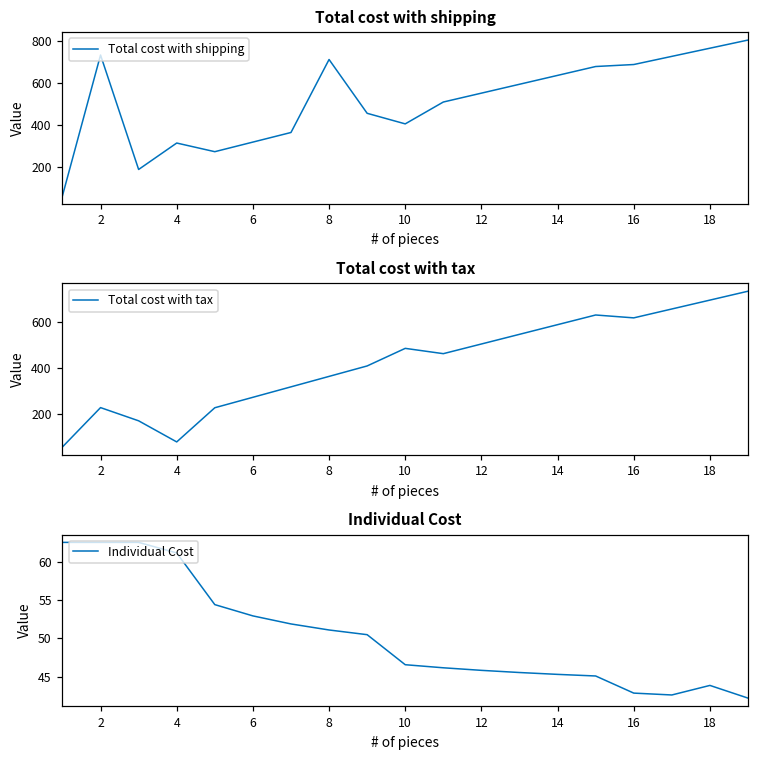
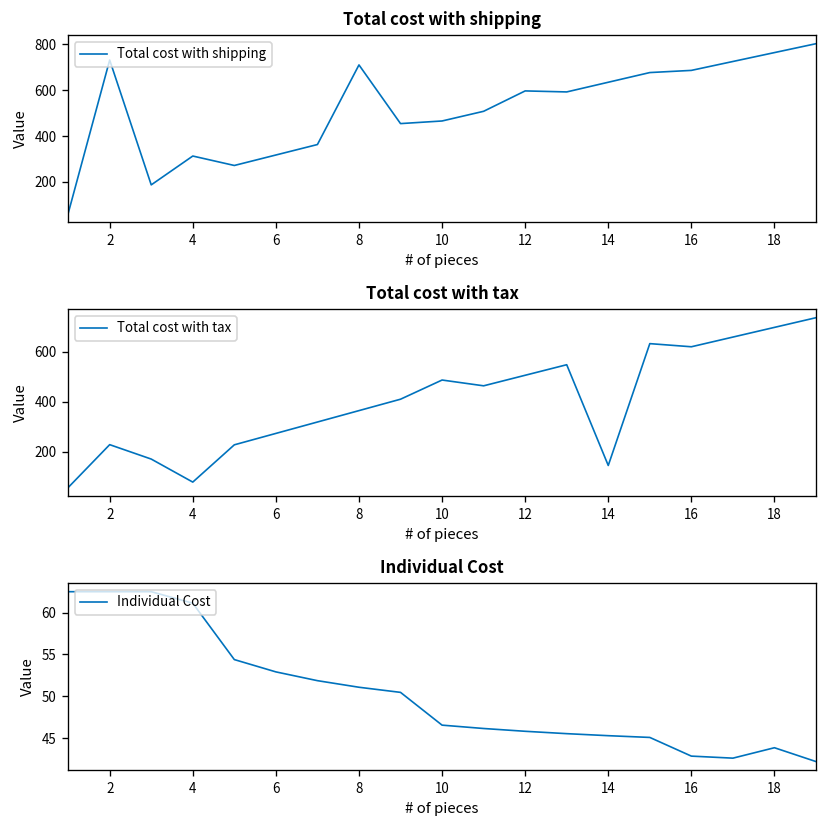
  {
    "Total cost with shipping": {
      "4": 310,
      "6": 320,
      "8": 710,
-     "10": 400,
-     "12": 550,
+     "10": 470,
+     "12": 600,
      "14": 630,
      "16": 690,
      "18": 760
    },
    "Total cost with tax": {
      "2": 230,
      "4": 80,
      "6": 270,
      "8": 360,
      "10": 490,
      "12": 510,
-     "14": 590,
+     "14": 150,
      "16": 620,
      "18": 700
    },
    "Individual Cost": {
      "6": 53,
      "8": 51,
      "10": 47,
      "12": 46,
      "14": 45,
      "16": 43,
      "18": 44
    }
  }
